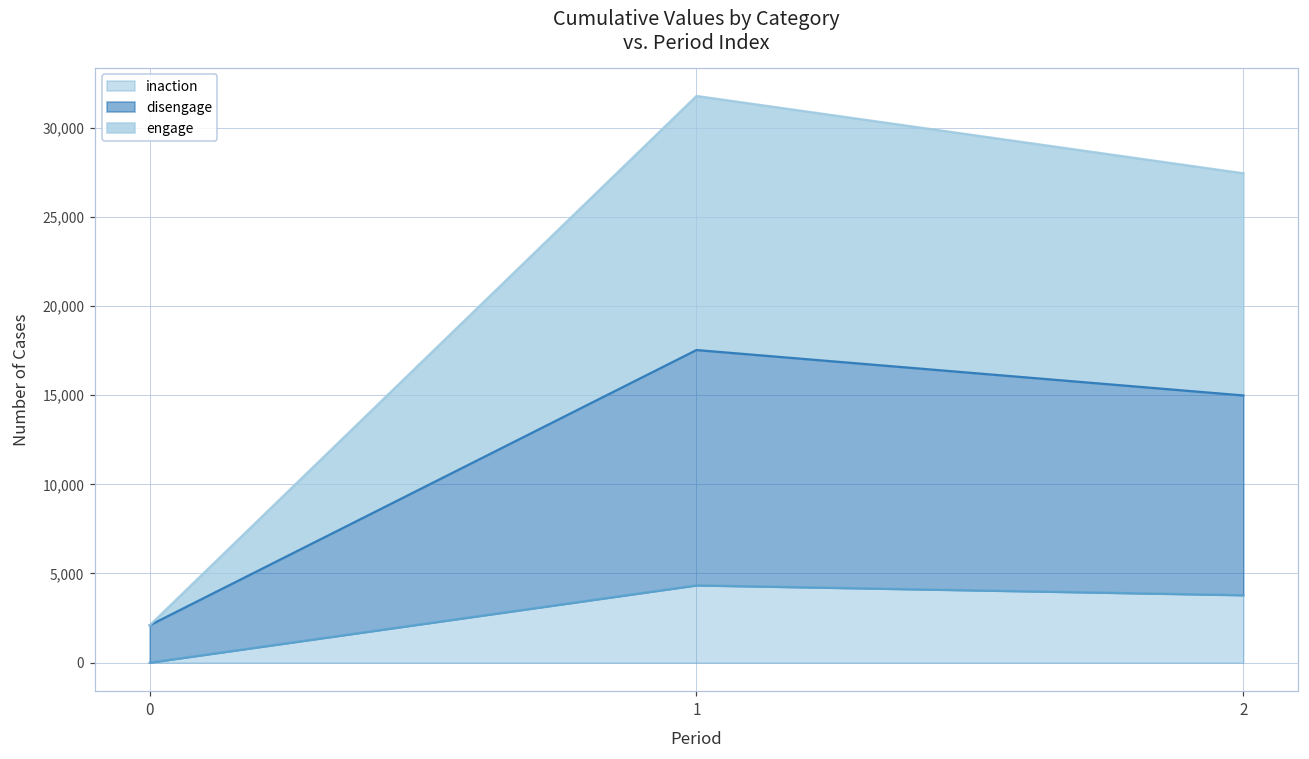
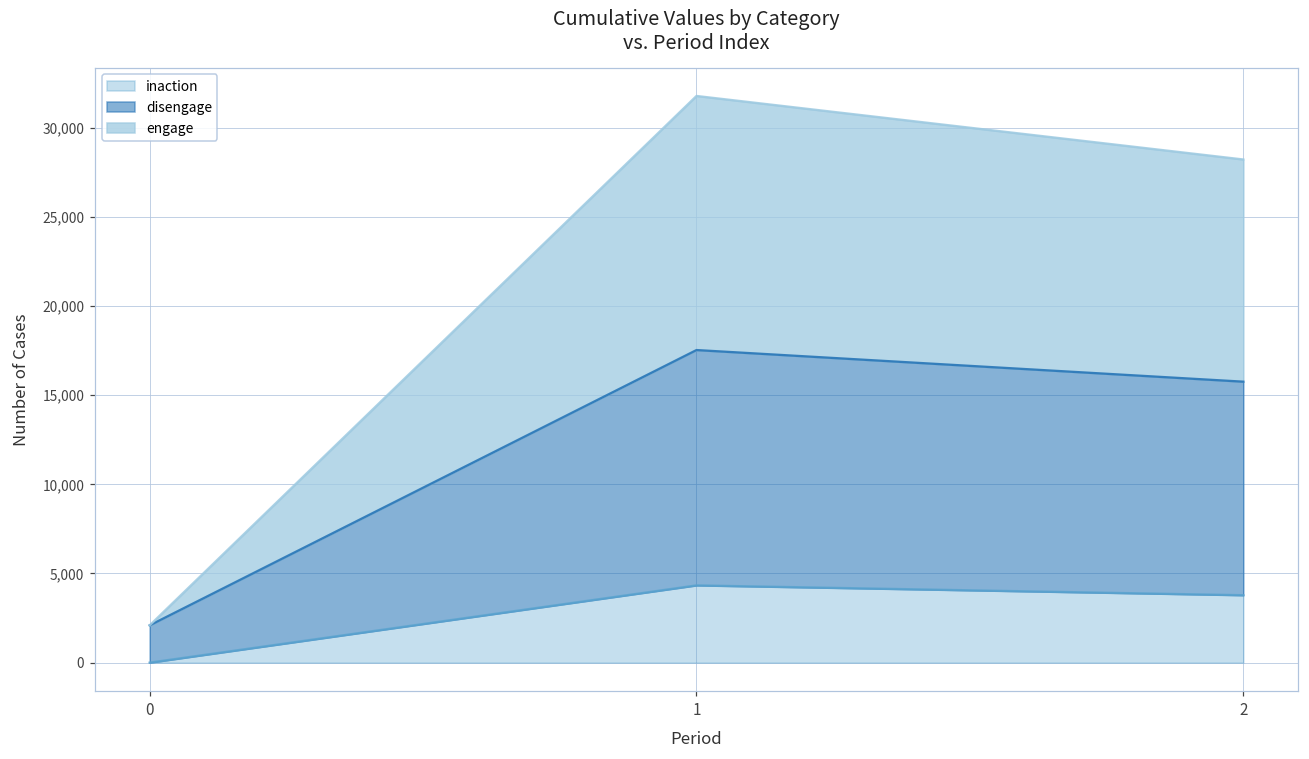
  {
    "disengage": {
      "1": "13,200",
-     "2": "11,200"
+     "2": "12,000"
    }
  }
